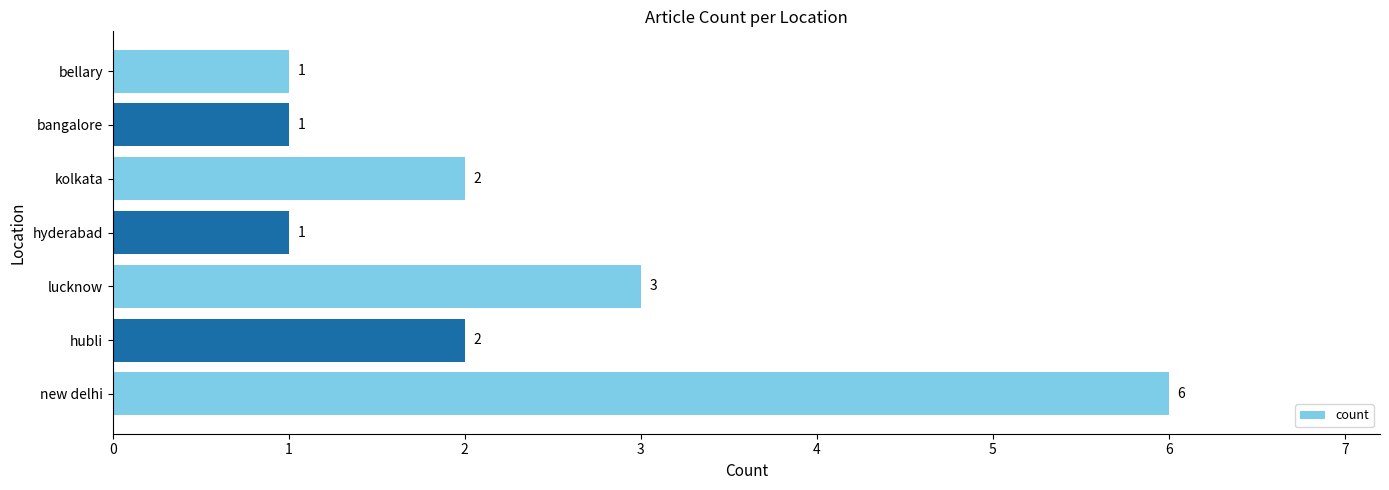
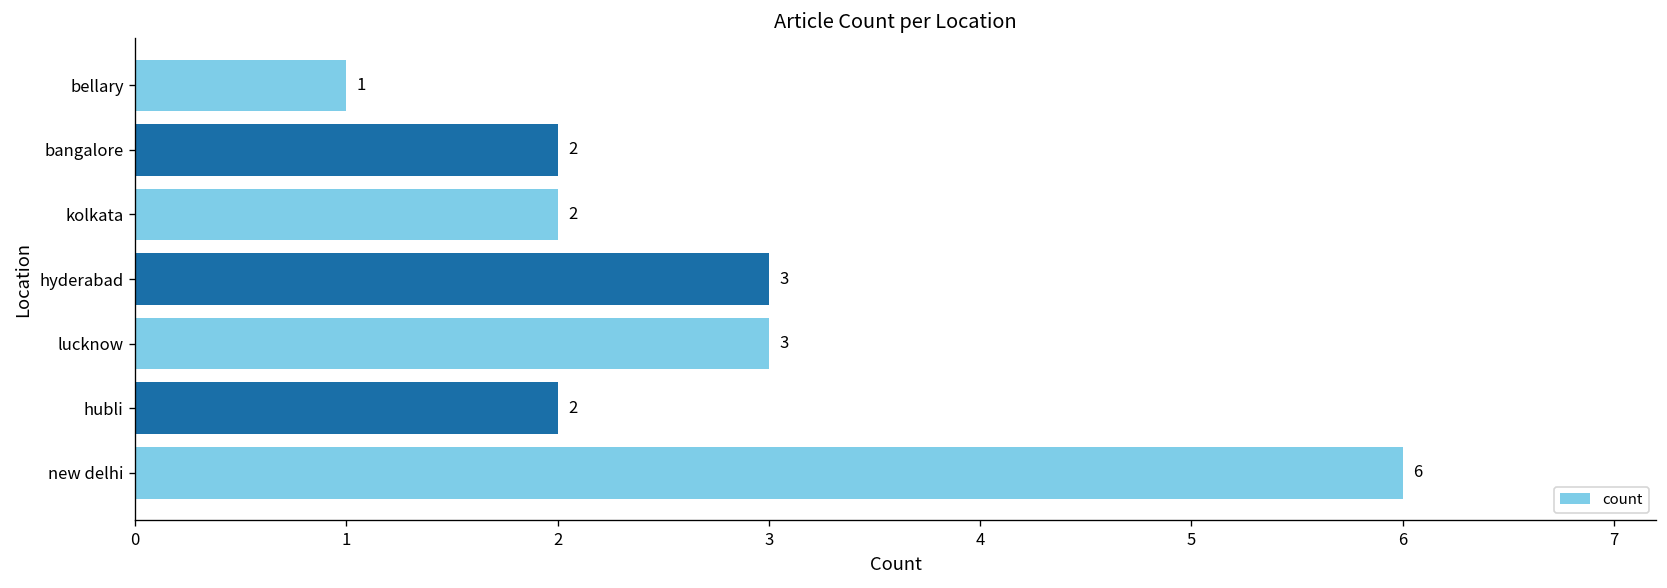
  {
    "bellary": 1,
-   "bangalore": 1,
+   "bangalore": 2,
    "kolkata": 2,
-   "hyderabad": 1,
+   "hyderabad": 3,
    "lucknow": 3,
    "hubli": 2,
    "new delhi": 6
  }
